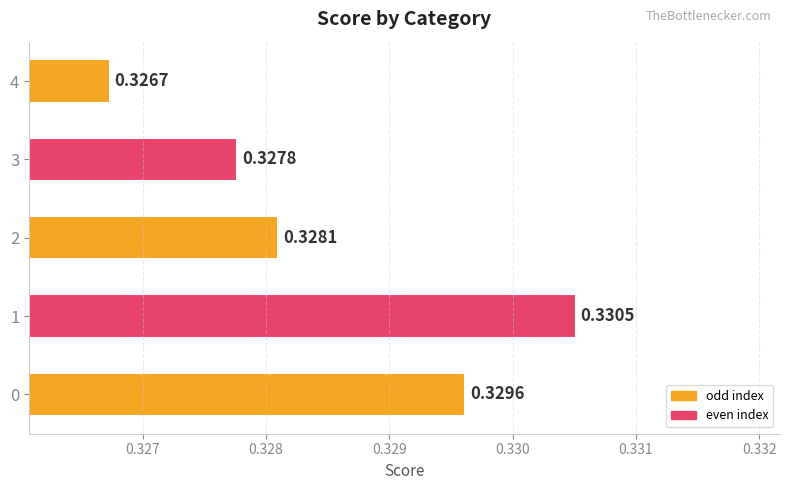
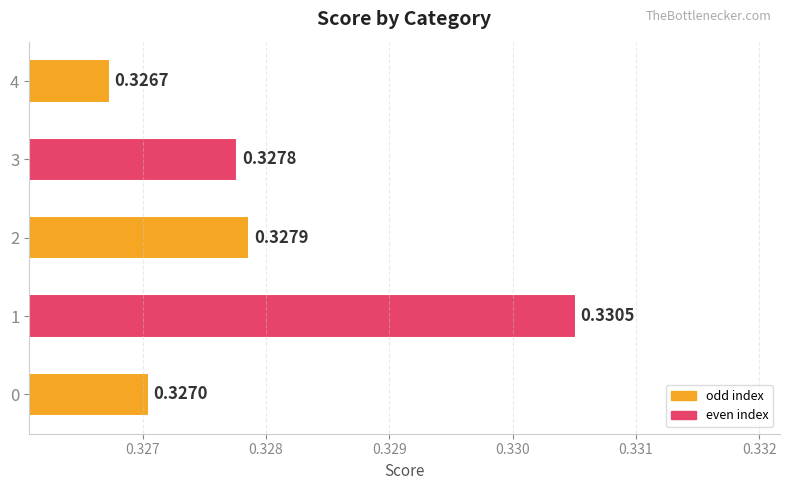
  {
    "4": 0.3267,
    "3": 0.3278,
-   "2": 0.3281,
+   "2": 0.3279,
    "1": 0.3305,
-   "0": 0.3296
+   "0": 0.3270
  }
